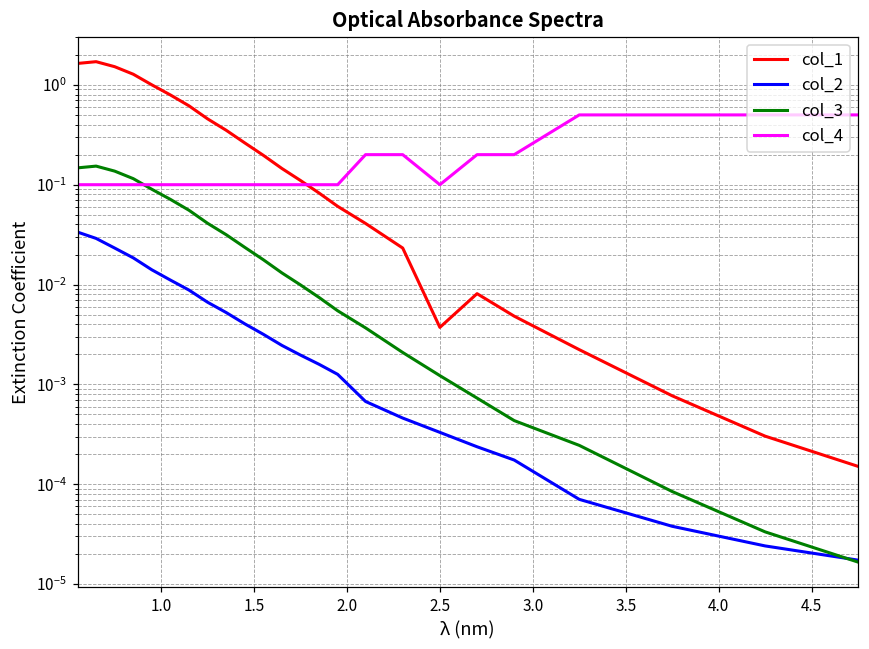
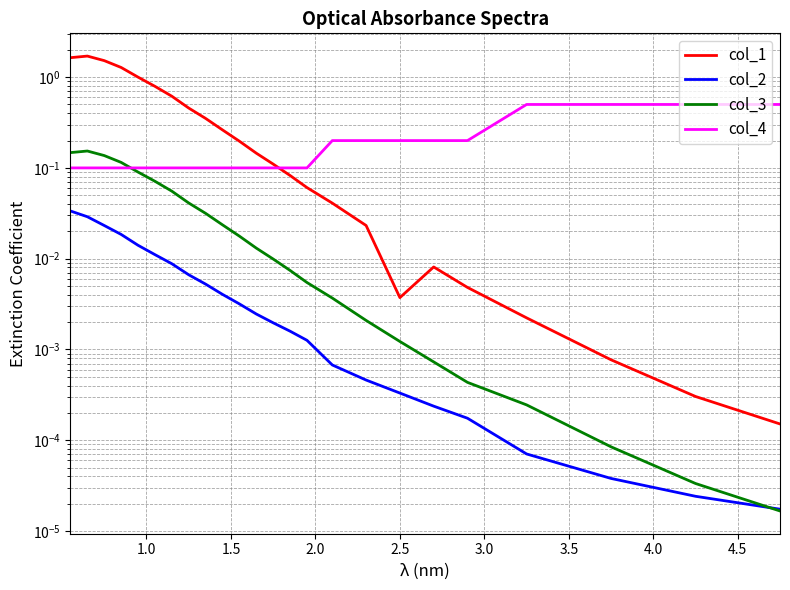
  {
    "col_1": {
      "2.5": 0.0037
    },
    "col_2": {
      "2.5": 0.00033
    },
    "col_3": {
      "2.5": 0.0012
    },
    "col_4": {
-     "2.5": 0.1
+     "2.5": 0.2
    }
  }
